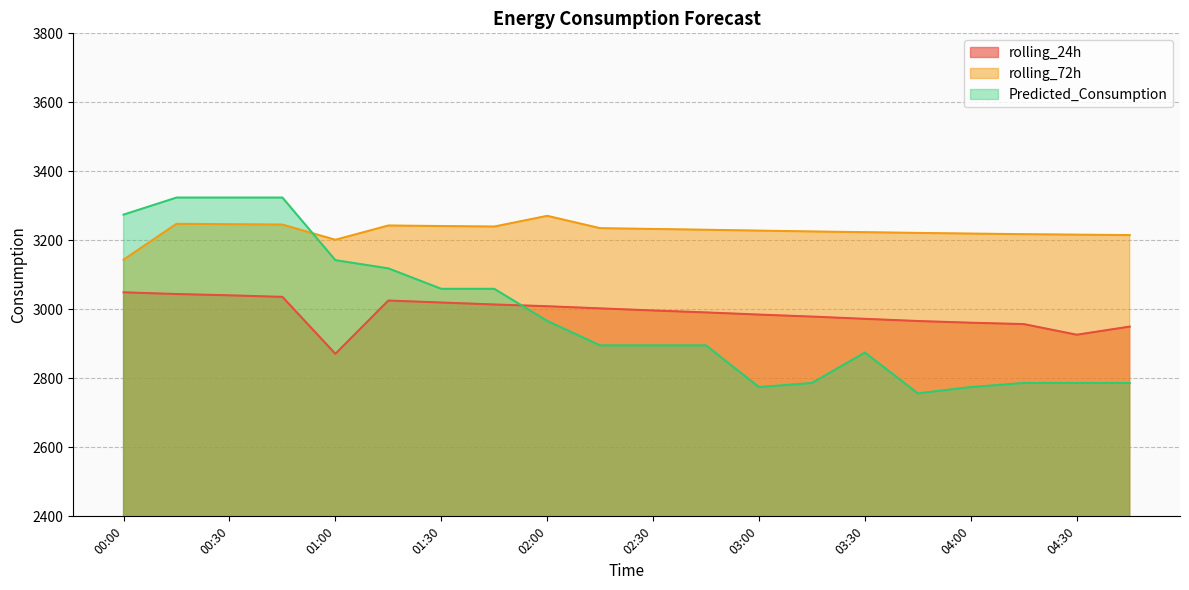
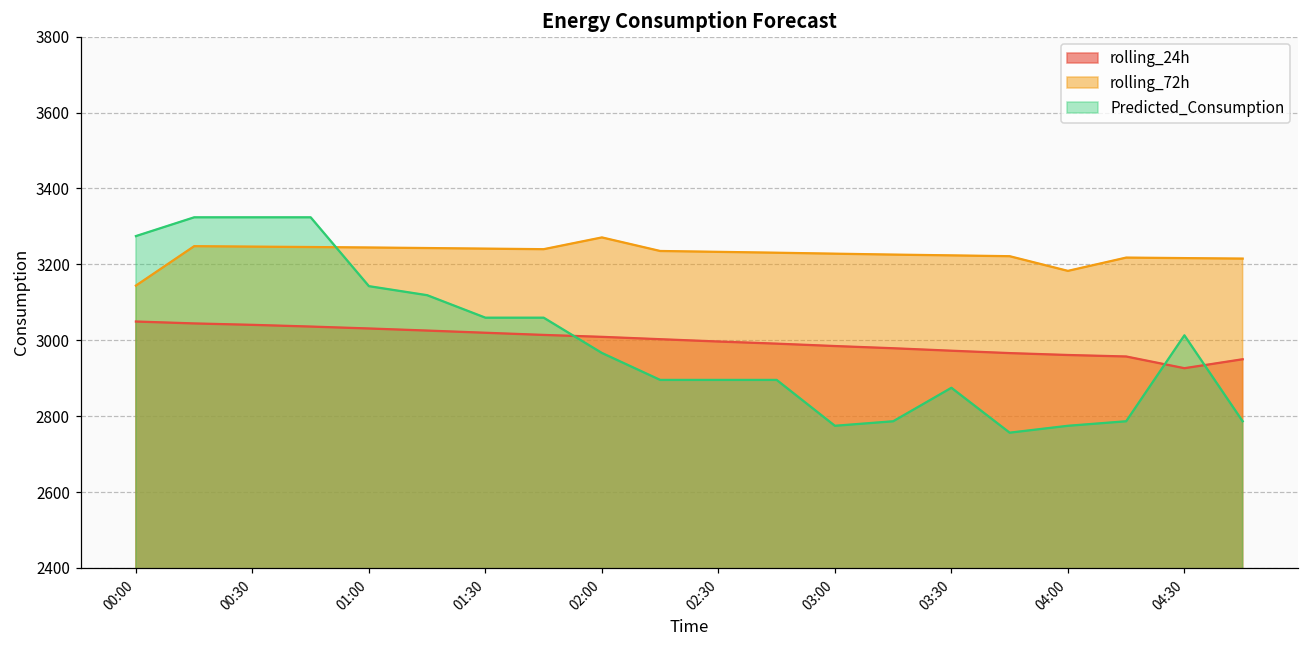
  {
    "rolling_24h": {
      "00:00": 3050,
      "00:30": 3040,
-     "01:00": 2870,
+     "01:00": 3030,
      "01:30": 3020,
      "02:00": 3010,
      "02:30": 3000,
      "03:00": 2980,
      "03:30": 2970,
      "04:00": 2960,
      "04:30": 2930
    },
    "rolling_72h": {
      "00:00": 3140,
      "00:30": 3250,
-     "01:00": 3200,
+     "01:00": 3240,
      "01:30": 3240,
      "02:00": 3270,
      "02:30": 3230,
      "03:00": 3230,
      "03:30": 3220,
-     "04:00": 3220,
+     "04:00": 3180,
      "04:30": 3220
    },
    "Predicted_Consumption": {
      "00:00": 3270,
      "00:30": 3320,
      "01:00": 3140,
      "01:30": 3060,
      "02:00": 2970,
      "02:30": 2900,
      "03:00": 2770,
      "03:30": 2870,
      "04:00": 2770,
-     "04:30": 2790
+     "04:30": 3010
    }
  }
